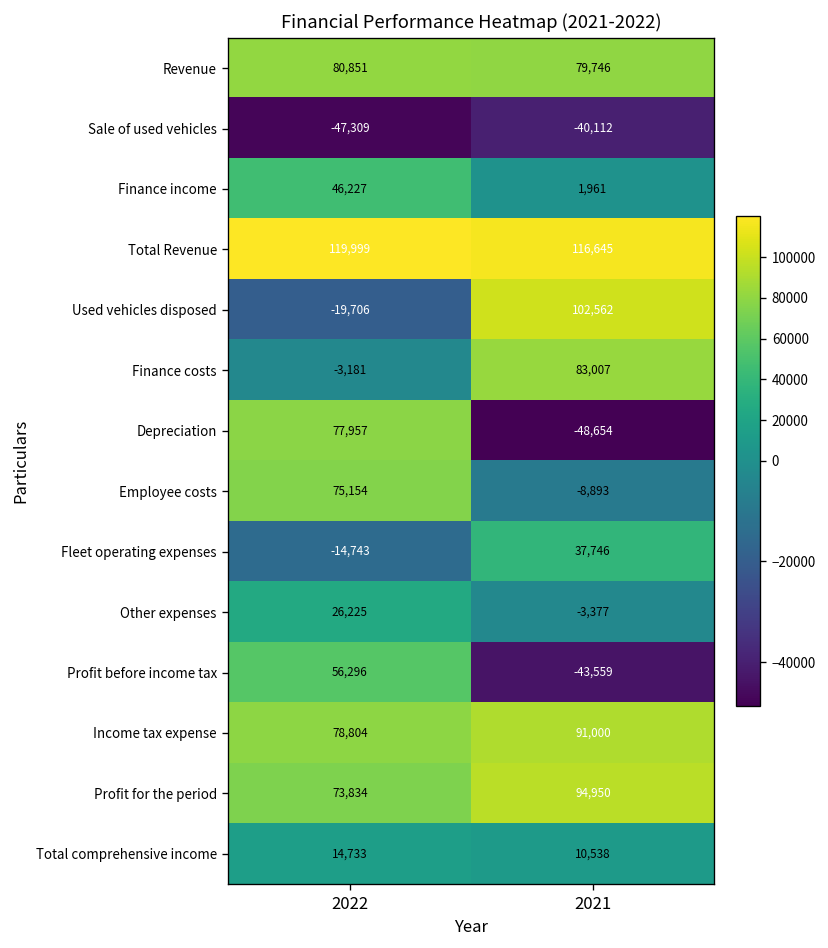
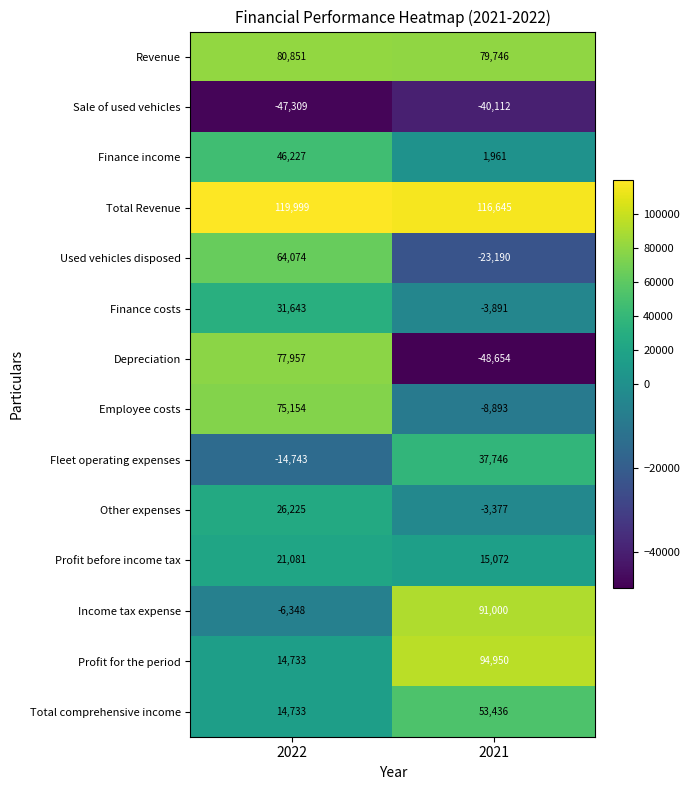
  {
    "Revenue": {
      "2022": "80,851",
      "2021": "79,746"
    },
    "Sale of used vehicles": {
      "2022": "-47,309",
      "2021": "-40,112"
    },
    "Finance income": {
      "2022": "46,227",
      "2021": "1,961"
    },
    "Total Revenue": {
      "2022": "119,999",
      "2021": "116,645"
    },
    "Used vehicles disposed": {
-     "2022": "-19,706",
-     "2021": "102,562"
+     "2022": "64,074",
+     "2021": "-23,190"
    },
    "Finance costs": {
-     "2022": "-3,181",
-     "2021": "83,007"
+     "2022": "31,643",
+     "2021": "-3,891"
    },
    "Depreciation": {
      "2022": "77,957",
      "2021": "-48,654"
    },
    "Employee costs": {
      "2022": "75,154",
      "2021": "-8,893"
    },
    "Fleet operating expenses": {
      "2022": "-14,743",
      "2021": "37,746"
    },
    "Other expenses": {
      "2022": "26,225",
      "2021": "-3,377"
    },
    "Profit before income tax": {
-     "2022": "56,296",
-     "2021": "-43,559"
+     "2022": "21,081",
+     "2021": "15,072"
    },
    "Income tax expense": {
-     "2022": "78,804",
+     "2022": "-6,348",
      "2021": "91,000"
    },
    "Profit for the period": {
-     "2022": "73,834",
+     "2022": "14,733",
      "2021": "94,950"
    },
    "Total comprehensive income": {
      "2022": "14,733",
-     "2021": "10,538"
+     "2021": "53,436"
    }
  }
